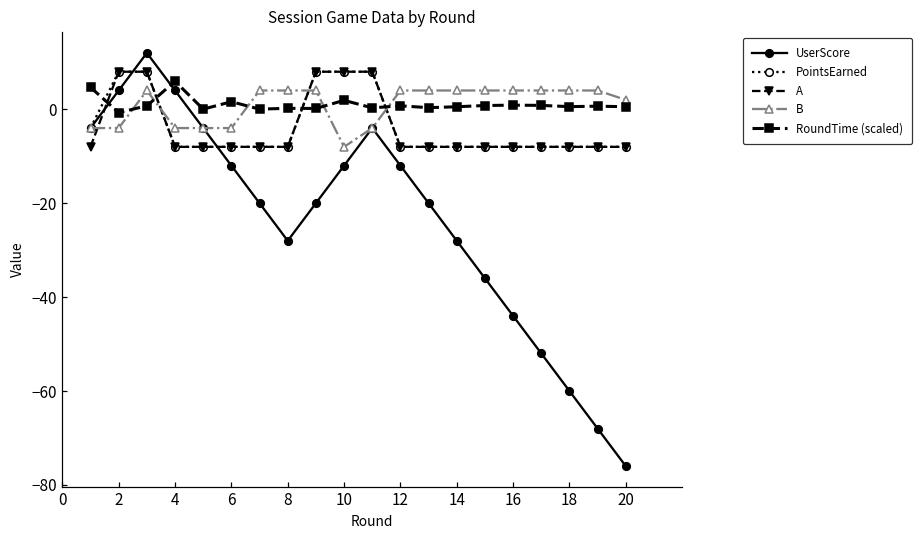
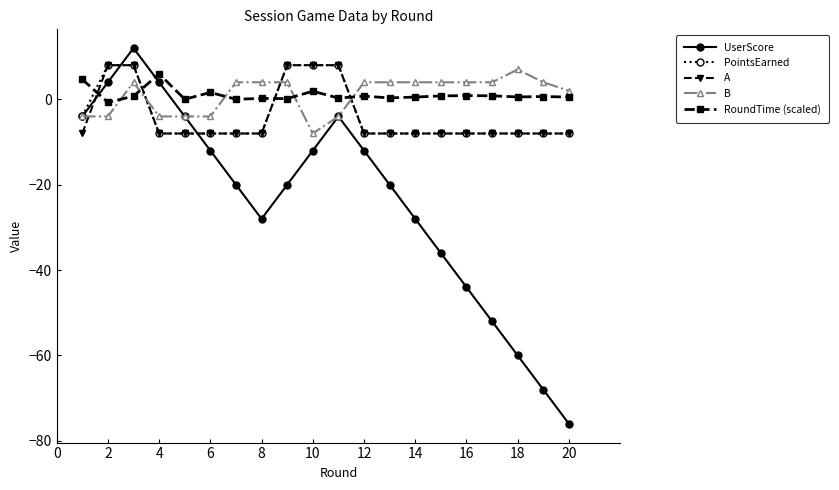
  {
    "B": {
      "2": -4,
      "4": -4,
      "6": -4,
      "8": 4,
      "10": -8,
      "12": 4,
      "14": 4,
      "16": 4,
-     "18": 4,
+     "18": 7,
      "20": 2
    }
  }
